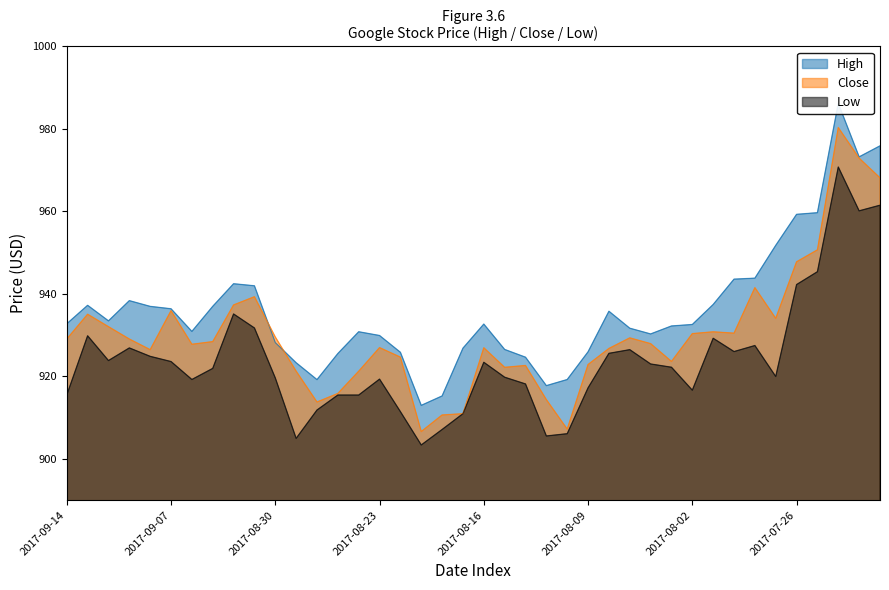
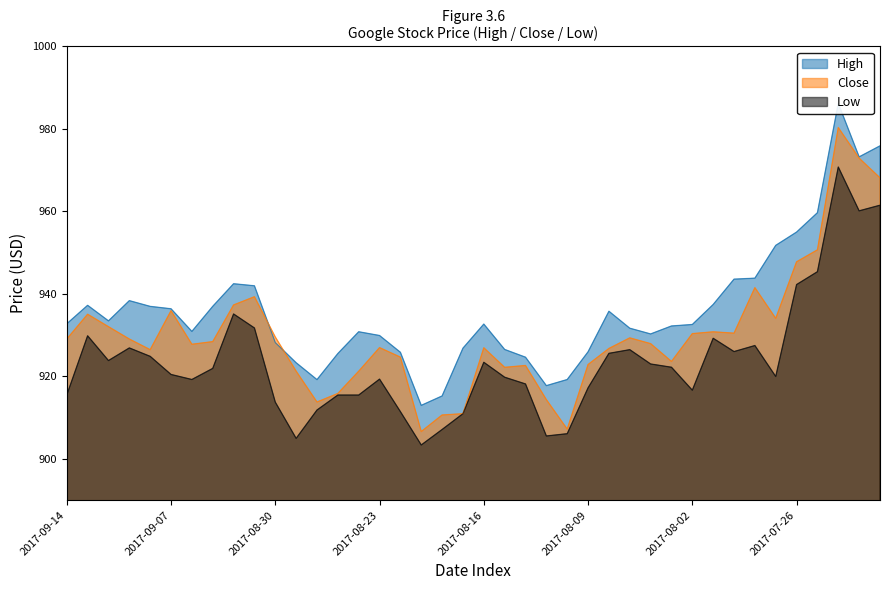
  {
    "High": {
      "2017-09-14": 933,
      "2017-08-30": 928,
      "2017-08-23": 930,
      "2017-08-16": 933,
      "2017-08-09": 926,
      "2017-08-02": 933,
-     "2017-07-26": 959
+     "2017-07-26": 955
    },
    "Close": {
      "2017-09-14": 929,
      "2017-08-30": 930,
      "2017-08-23": 927,
      "2017-08-16": 927,
      "2017-08-09": 923,
      "2017-08-02": 930,
      "2017-07-26": 948
    },
    "Low": {
      "2017-09-14": 916,
-     "2017-09-07": 924,
-     "2017-08-30": 920,
+     "2017-09-07": 920,
+     "2017-08-30": 914,
      "2017-08-23": 919,
      "2017-08-16": 923,
      "2017-08-09": 917,
      "2017-08-02": 917,
      "2017-07-26": 942
    }
  }
